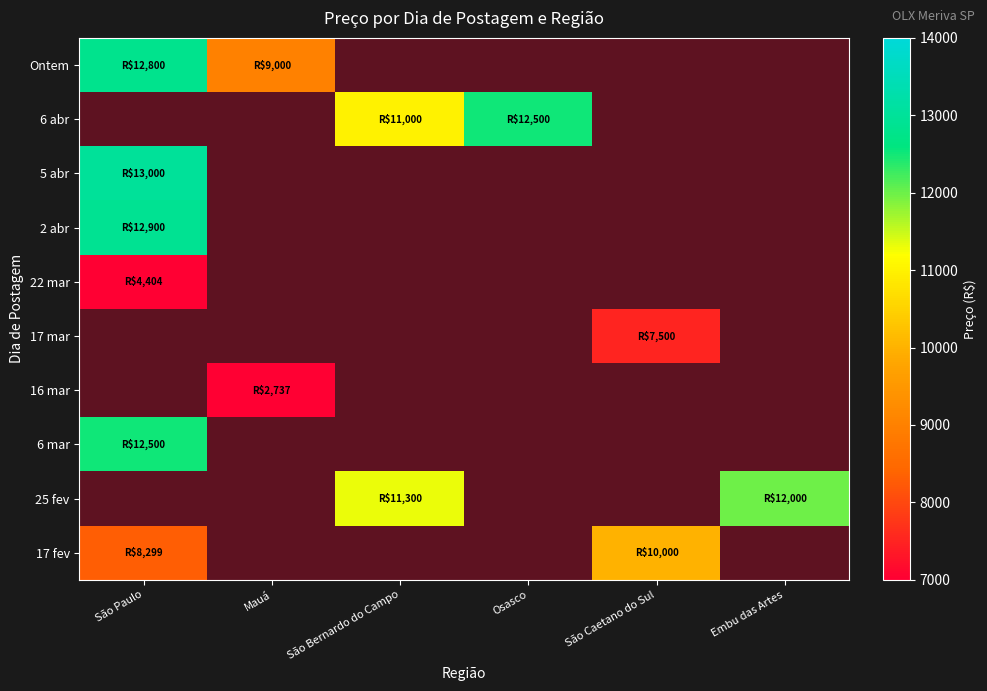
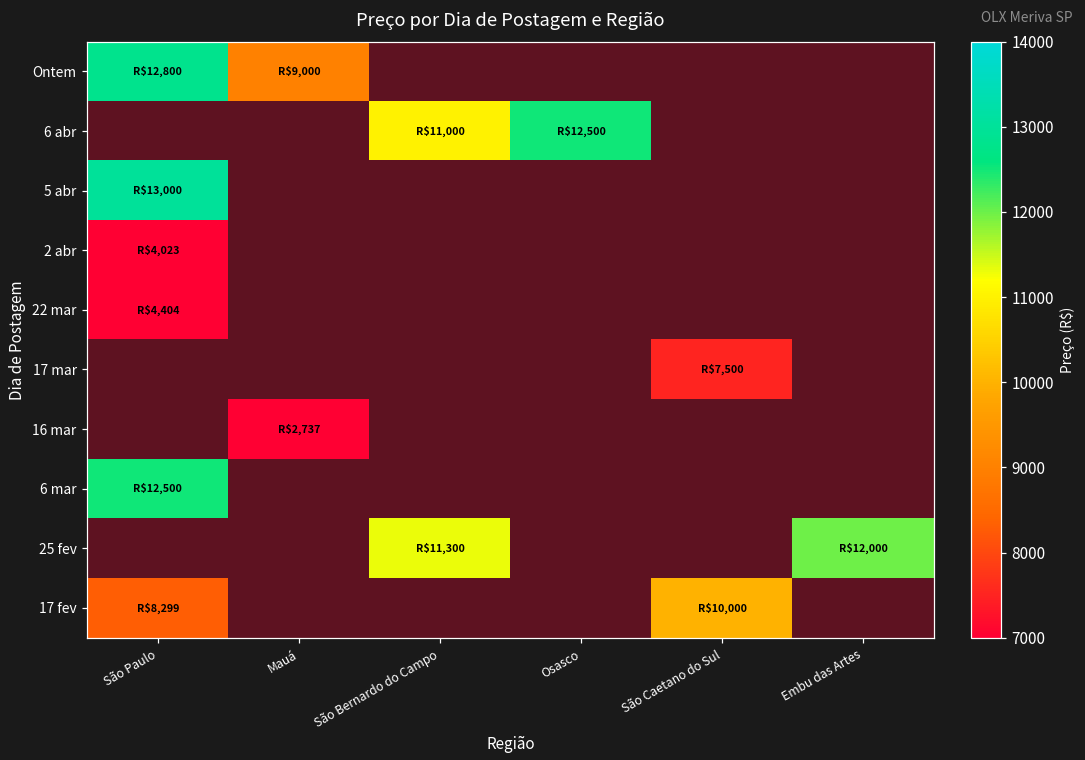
  {
    "Ontem": {
      "São Paulo": "$12,800",
      "Mauá": "$9,000"
    },
    "6 abr": {
      "São Bernardo do Campo": "$11,000",
      "Osasco": "$12,500"
    },
    "5 abr": {
      "São Paulo": "$13,000"
    },
    "2 abr": {
-     "São Paulo": "$12,900"
+     "São Paulo": "$4,023"
    },
    "22 mar": {
      "São Paulo": "$4,404"
    },
    "17 mar": {
      "São Caetano do Sul": "$7,500"
    },
    "16 mar": {
      "Mauá": "$2,737"
    },
    "6 mar": {
      "São Paulo": "$12,500"
    },
    "25 fev": {
      "São Bernardo do Campo": "$11,300",
      "Embu das Artes": "$12,000"
    },
    "17 fev": {
      "São Paulo": "$8,299",
      "São Caetano do Sul": "$10,000"
    }
  }
